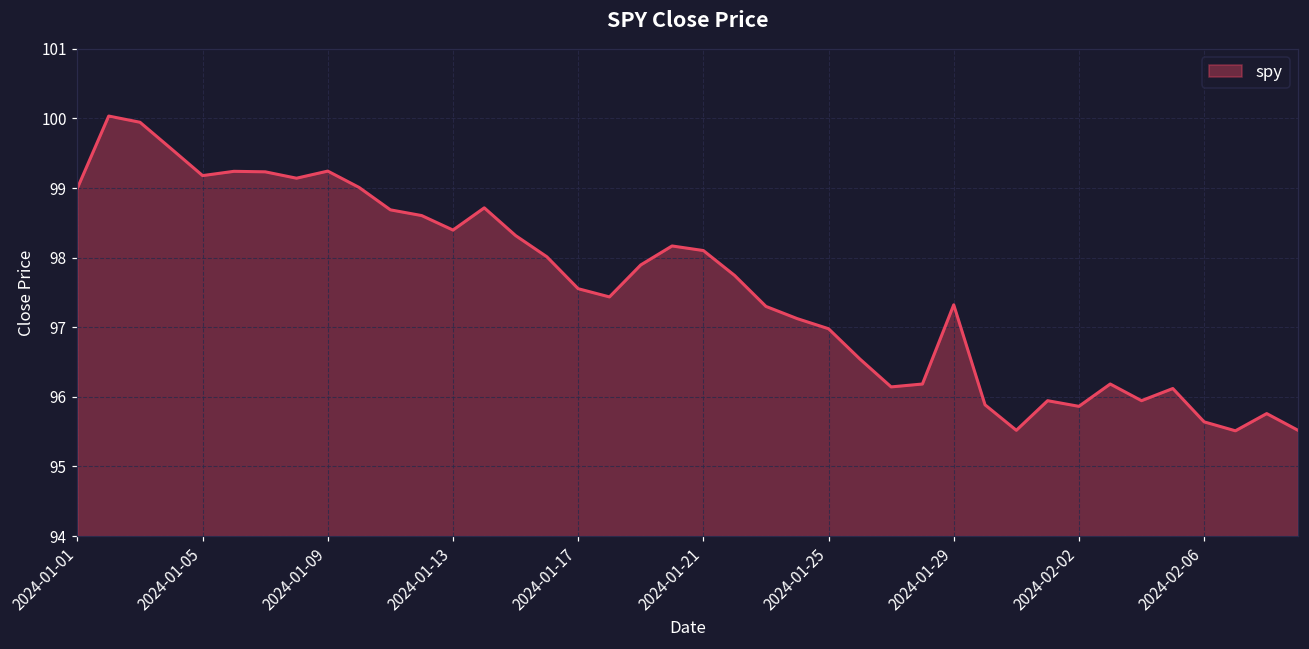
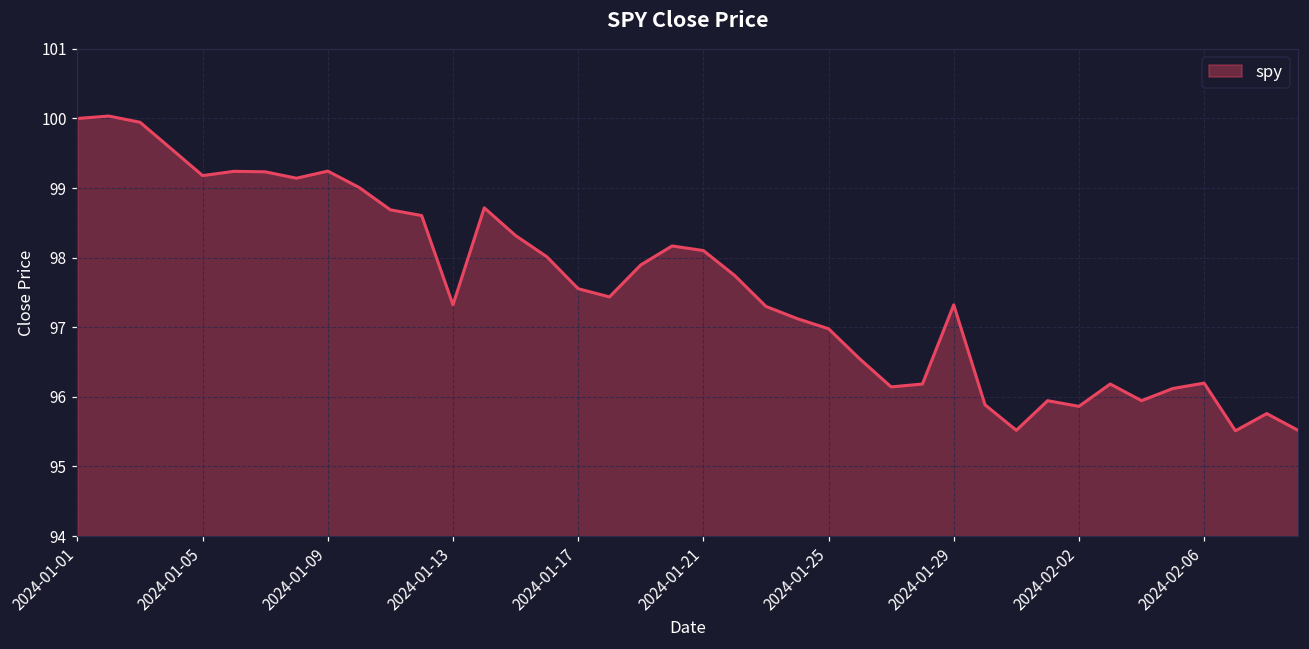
  {
-   "2024-01-01": 99,
+   "2024-01-01": 100,
    "2024-01-05": 99.2,
    "2024-01-09": 99.2,
-   "2024-01-13": 98.4,
+   "2024-01-13": 97.3,
    "2024-01-17": 97.6,
    "2024-01-21": 98.1,
    "2024-01-25": 97.0,
    "2024-01-29": 97.3,
    "2024-02-02": 95.9,
-   "2024-02-06": 95.6
+   "2024-02-06": 96.2
  }
